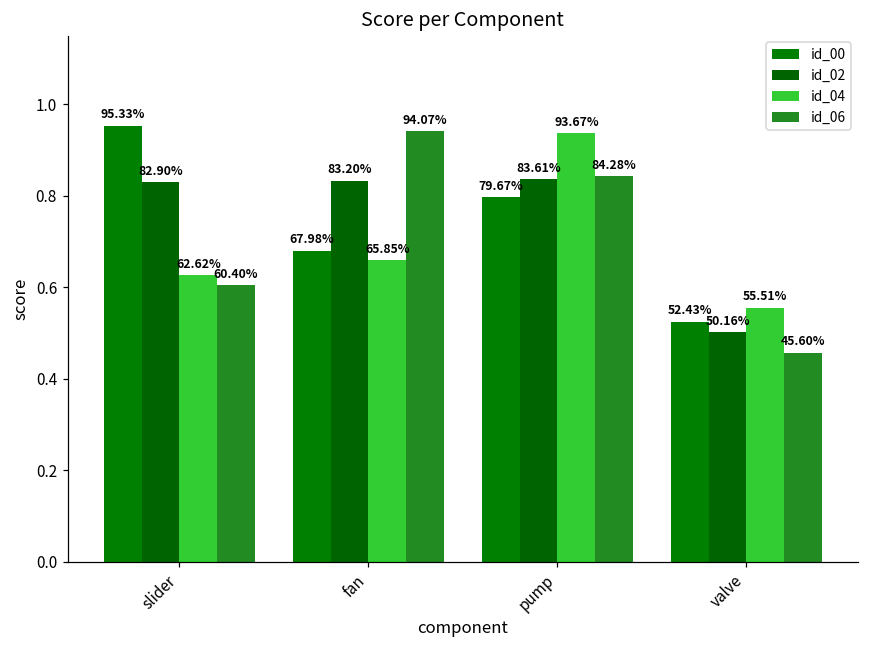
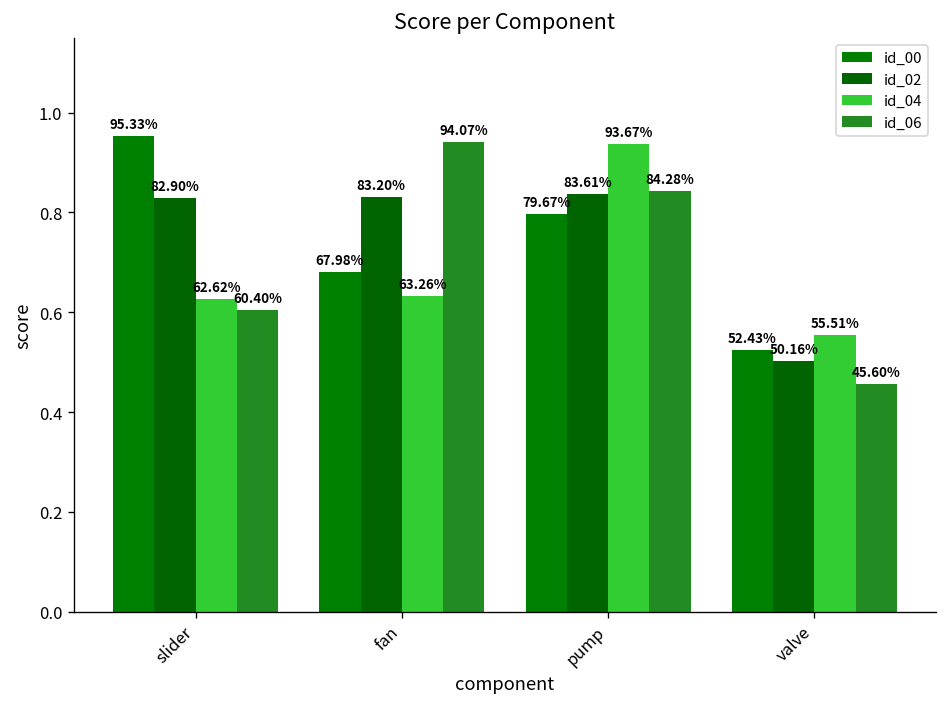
  {
    "id_04": {
      "slider": "62.62%",
-     "fan": "65.85%",
+     "fan": "63.26%",
      "pump": "93.67%",
      "valve": "55.51%"
    }
  }
